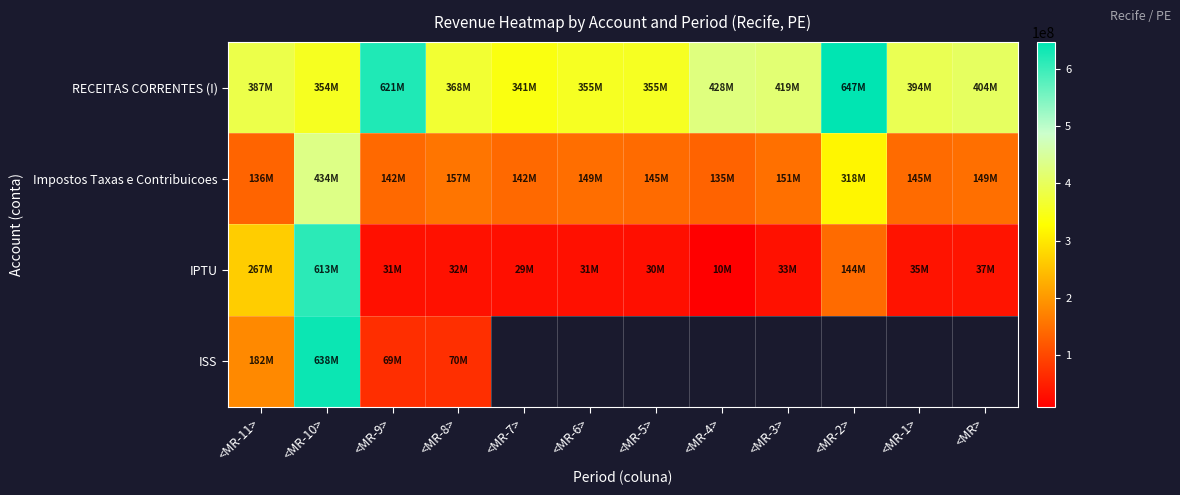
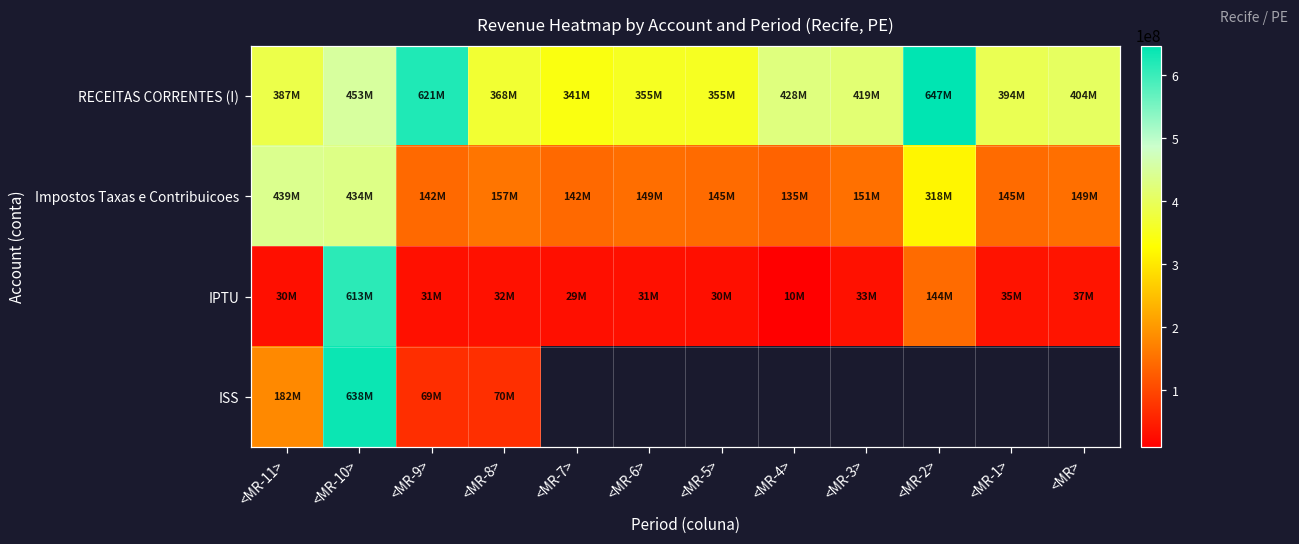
  {
    "RECEITAS CORRENTES (I)": {
      "<MR-11>": "387M",
-     "<MR-10>": "354M",
+     "<MR-10>": "453M",
      "<MR-9>": "621M",
      "<MR-8>": "368M",
      "<MR-7>": "341M",
      "<MR-6>": "355M",
      "<MR-5>": "355M",
      "<MR-4>": "428M",
      "<MR-3>": "419M",
      "<MR-2>": "647M",
      "<MR-1>": "394M",
      "<MR>": "404M"
    },
    "Impostos Taxas e Contribuicoes": {
-     "<MR-11>": "136M",
+     "<MR-11>": "439M",
      "<MR-10>": "434M",
      "<MR-9>": "142M",
      "<MR-8>": "157M",
      "<MR-7>": "142M",
      "<MR-6>": "149M",
      "<MR-5>": "145M",
      "<MR-4>": "135M",
      "<MR-3>": "151M",
      "<MR-2>": "318M",
      "<MR-1>": "145M",
      "<MR>": "149M"
    },
    "IPTU": {
-     "<MR-11>": "267M",
+     "<MR-11>": "30M",
      "<MR-10>": "613M",
      "<MR-9>": "31M",
      "<MR-8>": "32M",
      "<MR-7>": "29M",
      "<MR-6>": "31M",
      "<MR-5>": "30M",
      "<MR-4>": "10M",
      "<MR-3>": "33M",
      "<MR-2>": "144M",
      "<MR-1>": "35M",
      "<MR>": "37M"
    },
    "ISS": {
      "<MR-11>": "182M",
      "<MR-10>": "638M",
      "<MR-9>": "69M",
      "<MR-8>": "70M"
    }
  }
